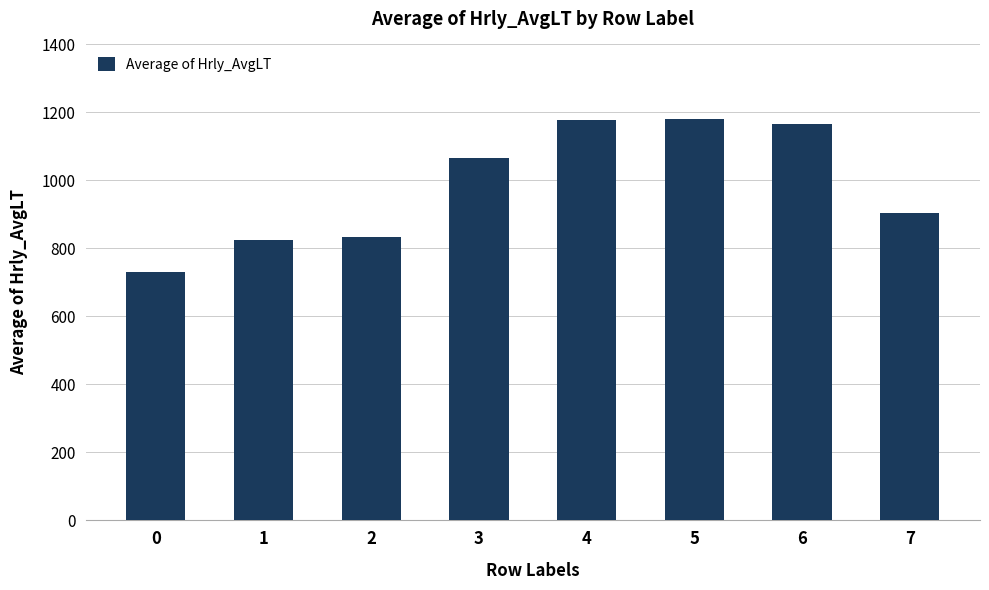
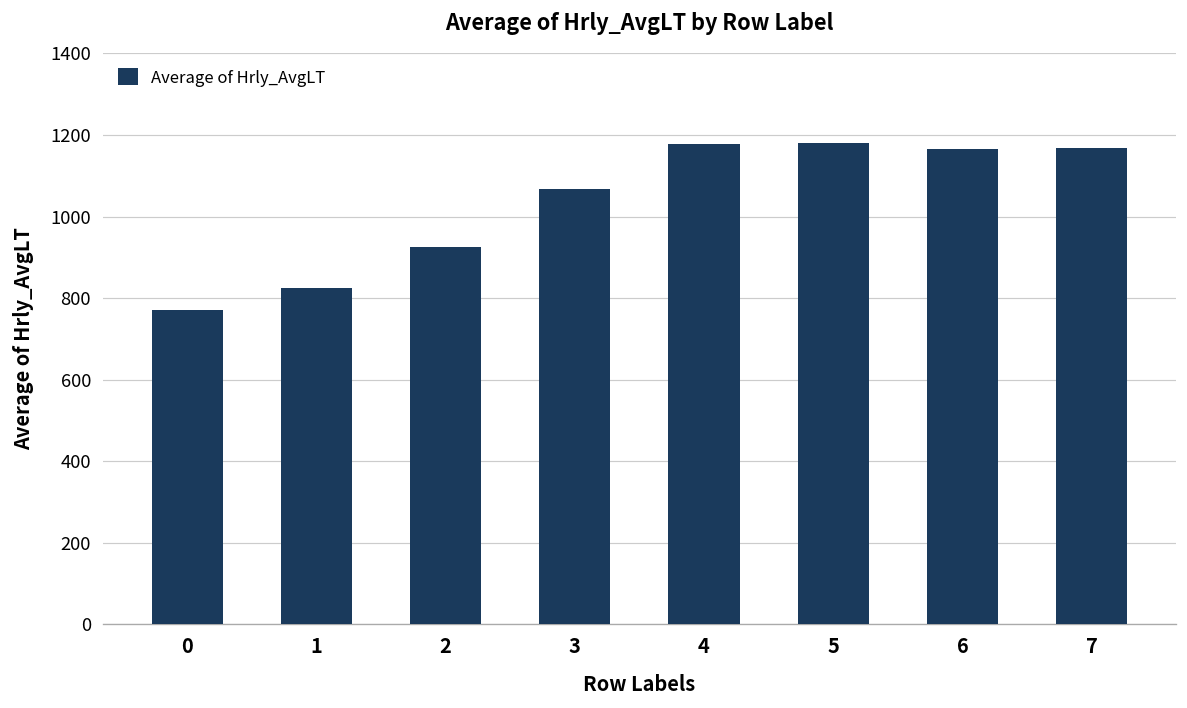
  {
-   "0": 730,
+   "0": 770,
    "1": 830,
-   "2": 830,
+   "2": 920,
    "3": 1070,
    "4": 1180,
    "5": 1180,
    "6": 1170,
-   "7": 910
+   "7": 1170
  }
